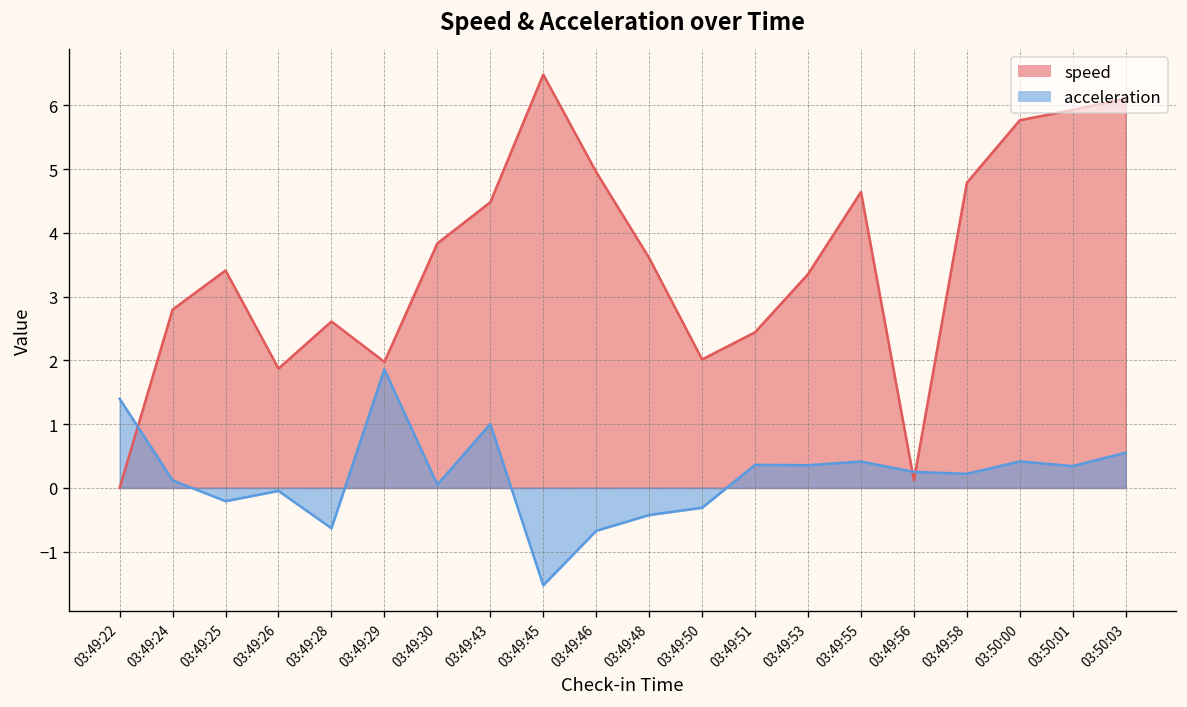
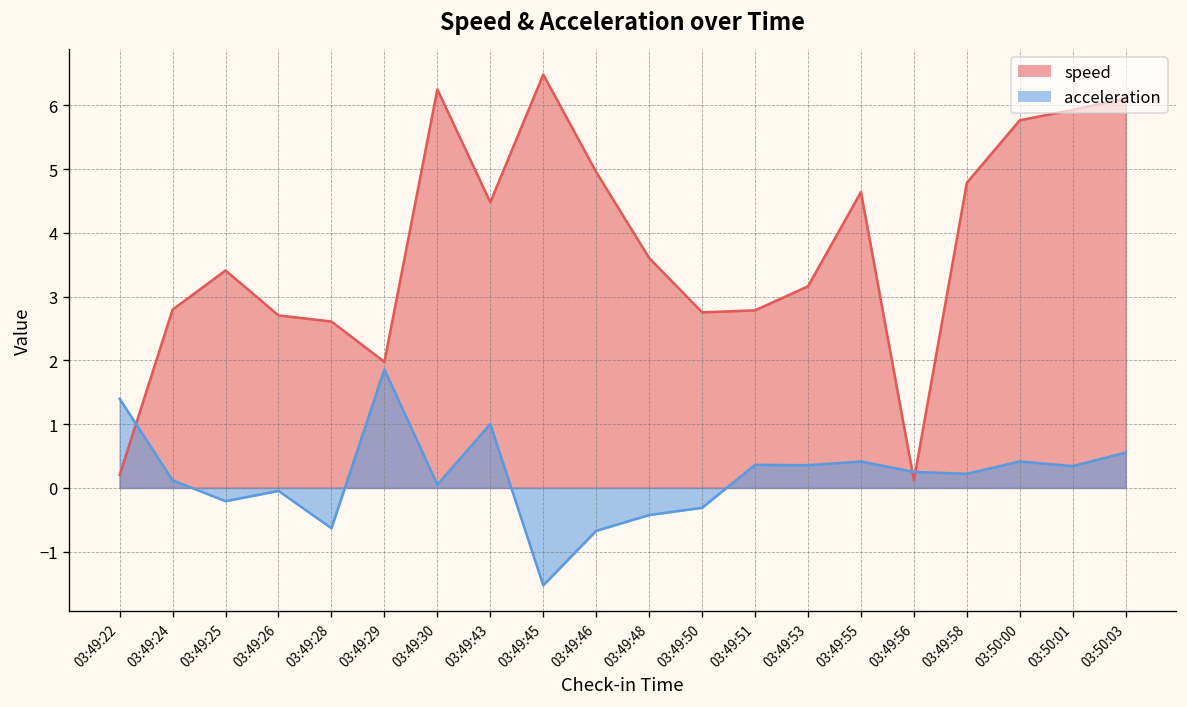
  {
    "speed": {
-     "03:49:22": 0.0,
+     "03:49:22": 0.2,
      "03:49:24": 2.8,
      "03:49:25": 3.4,
-     "03:49:26": 1.9,
+     "03:49:26": 2.7,
      "03:49:28": 2.6,
      "03:49:29": 2.0,
-     "03:49:30": 3.8,
+     "03:49:30": 6.3,
      "03:49:43": 4.5,
      "03:49:45": 6.5,
      "03:49:46": 5.0,
      "03:49:48": 3.6,
-     "03:49:50": 2.0,
-     "03:49:51": 2.4,
-     "03:49:53": 3.4,
+     "03:49:50": 2.8,
+     "03:49:51": 2.8,
+     "03:49:53": 3.2,
      "03:49:55": 4.6,
      "03:49:56": 0.1,
      "03:49:58": 4.8,
      "03:50:00": 5.8
    }
  }
